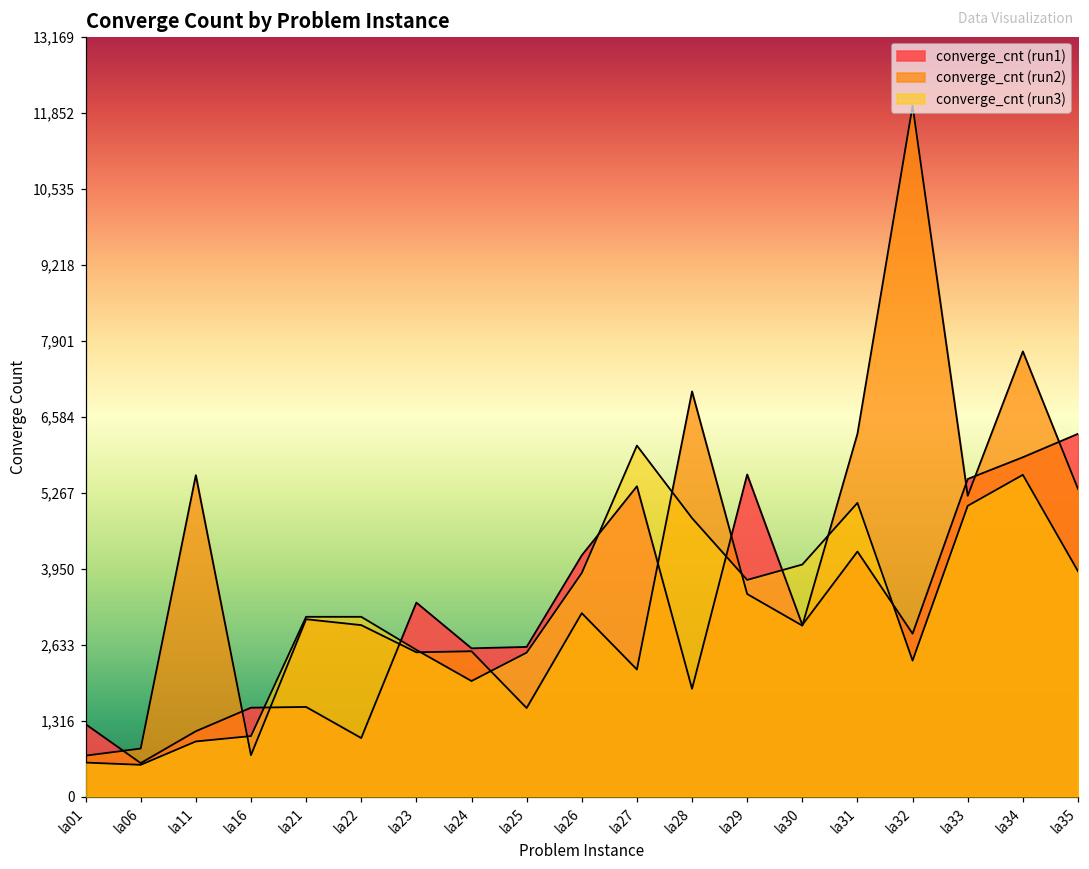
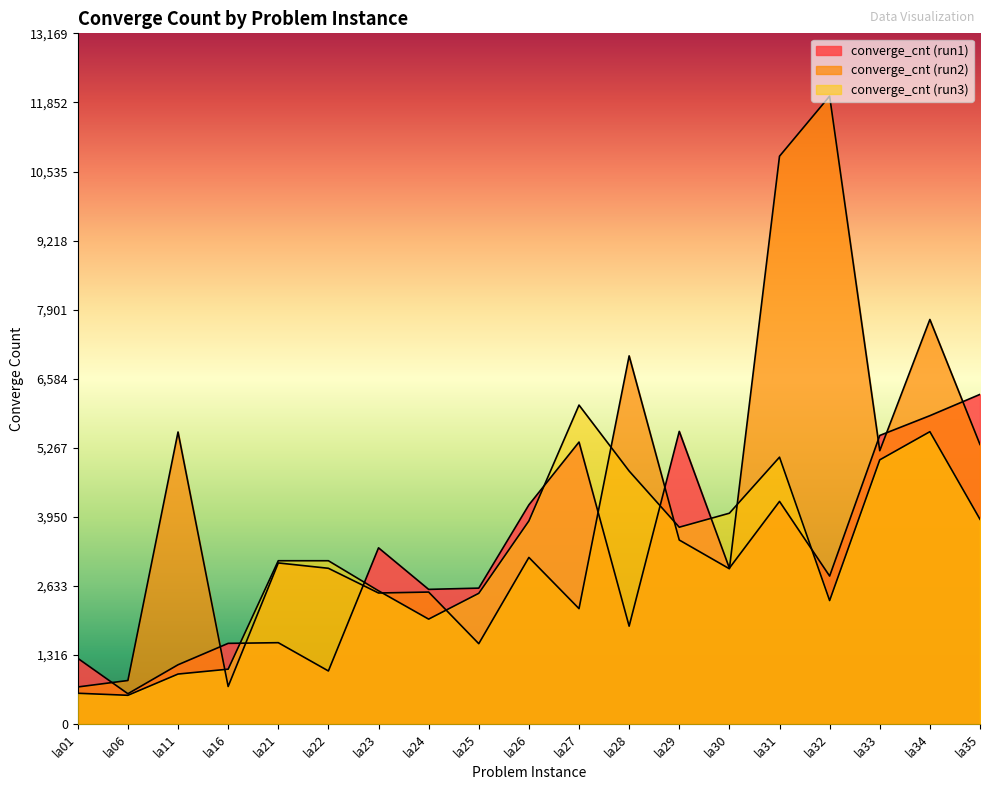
  {
    "converge_cnt (run1)": {
      "la01": "1,300",
      "la11": "1,100",
      "la16": "1,500",
      "la21": "1,600",
      "la22": "1,000",
      "la23": "3,400",
      "la24": "2,600",
      "la25": "2,600",
      "la26": "4,200",
      "la27": "5,400",
      "la28": "1,900",
      "la29": "5,600",
      "la31": "4,200",
      "la32": "2,800",
      "la33": "5,500",
      "la34": "5,900",
      "la35": "6,300"
    },
    "converge_cnt (run2)": {
      "la01": "700",
      "la06": "800",
      "la11": "5,600",
      "la16": "700",
      "la22": "3,000",
      "la24": "2,500",
      "la25": "1,500",
      "la26": "3,200",
      "la27": "2,200",
      "la28": "7,000",
      "la29": "3,500",
-     "la31": "6,300",
+     "la31": "10,800",
      "la33": "5,200",
      "la34": "7,700",
      "la35": "5,300"
    },
    "converge_cnt (run3)": {
      "la01": "600",
      "la11": "1,000",
      "la16": "1,000",
      "la22": "3,100",
      "la24": "2,000",
      "la25": "2,500",
      "la26": "3,900",
      "la27": "6,100",
      "la28": "4,800",
      "la29": "3,800",
      "la30": "4,000",
      "la31": "5,100",
      "la32": "2,400",
      "la33": "5,000",
      "la34": "5,600",
      "la35": "3,900"
    }
  }
